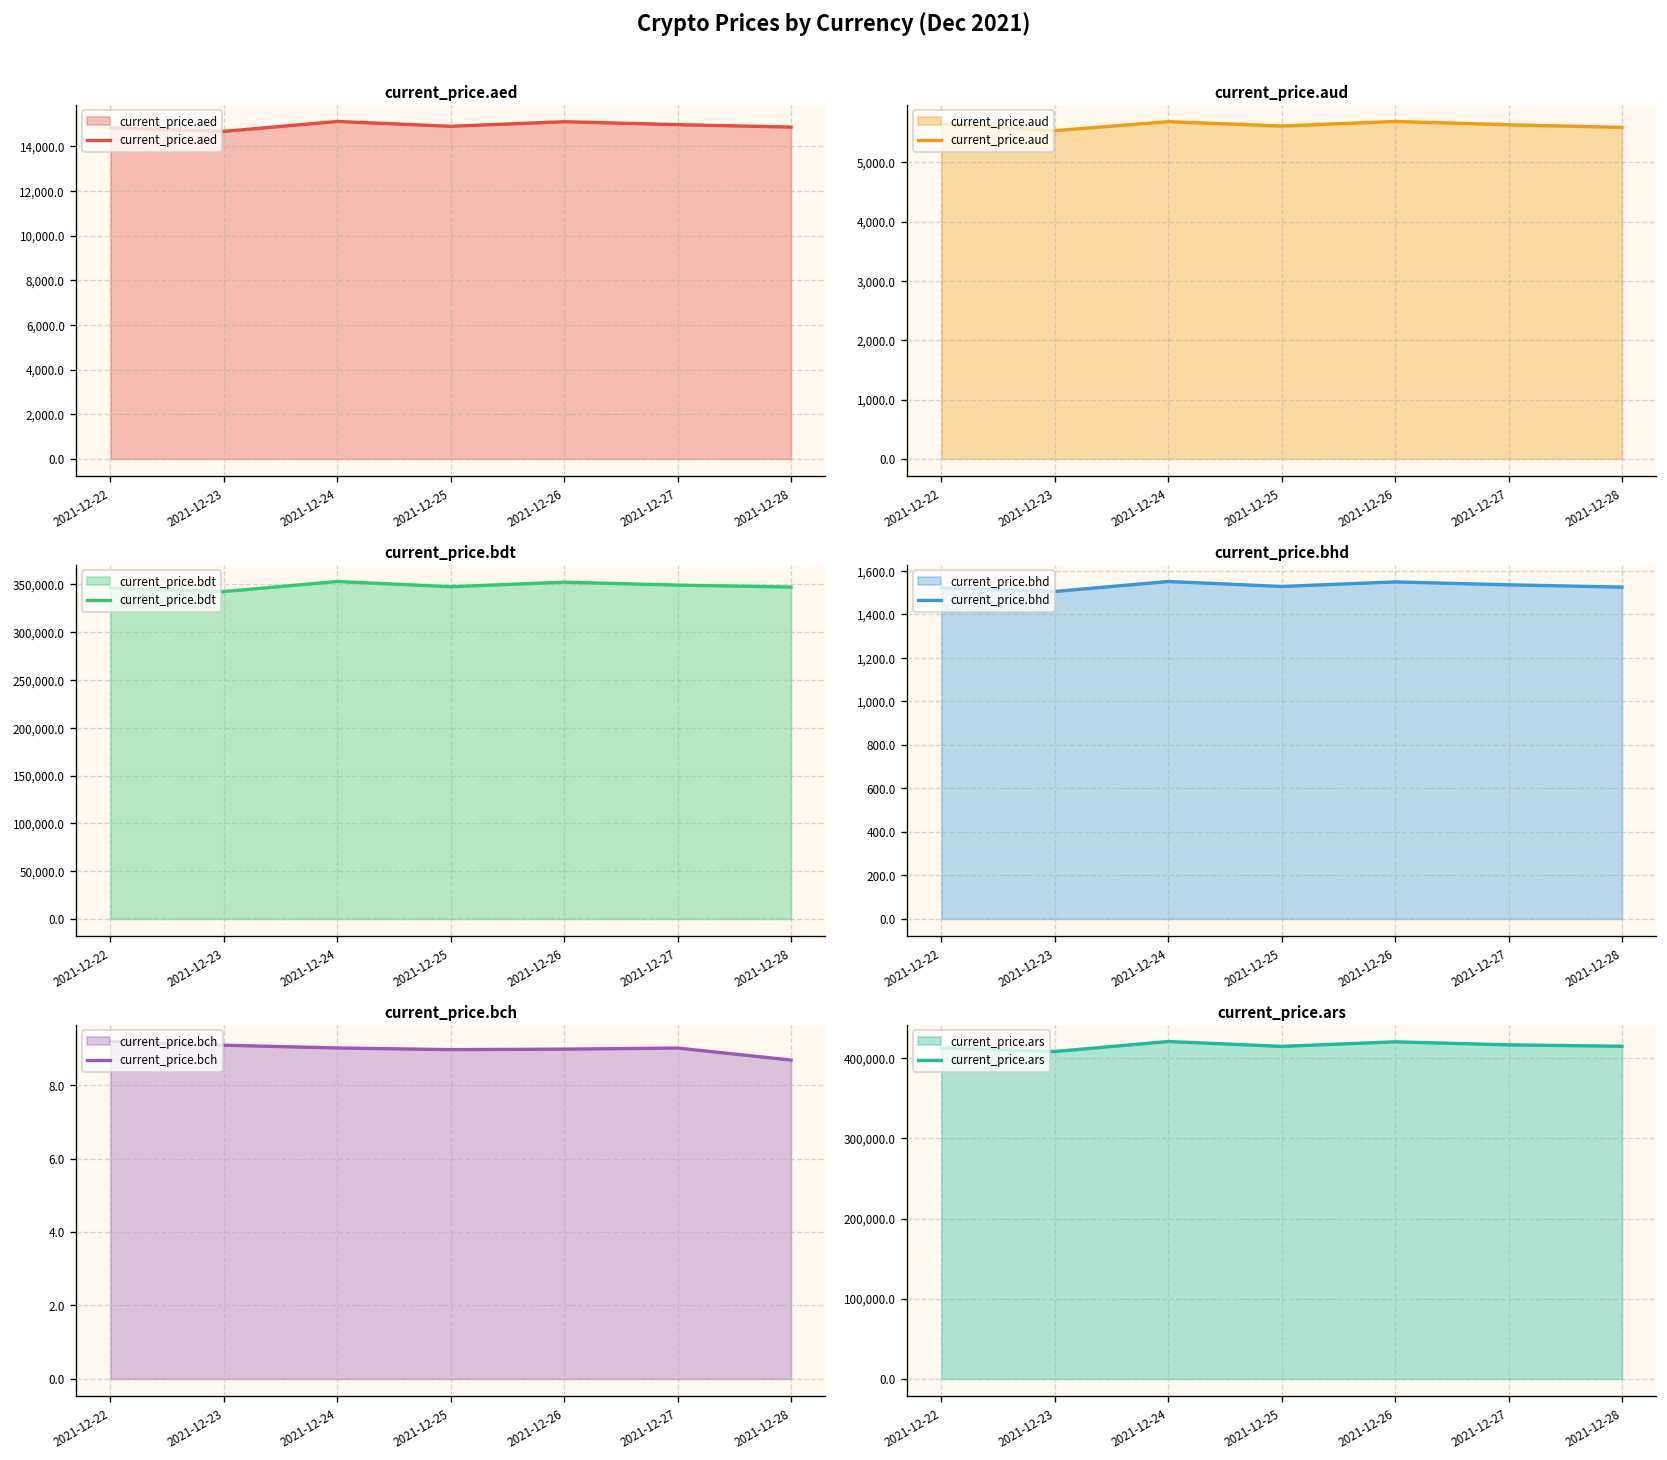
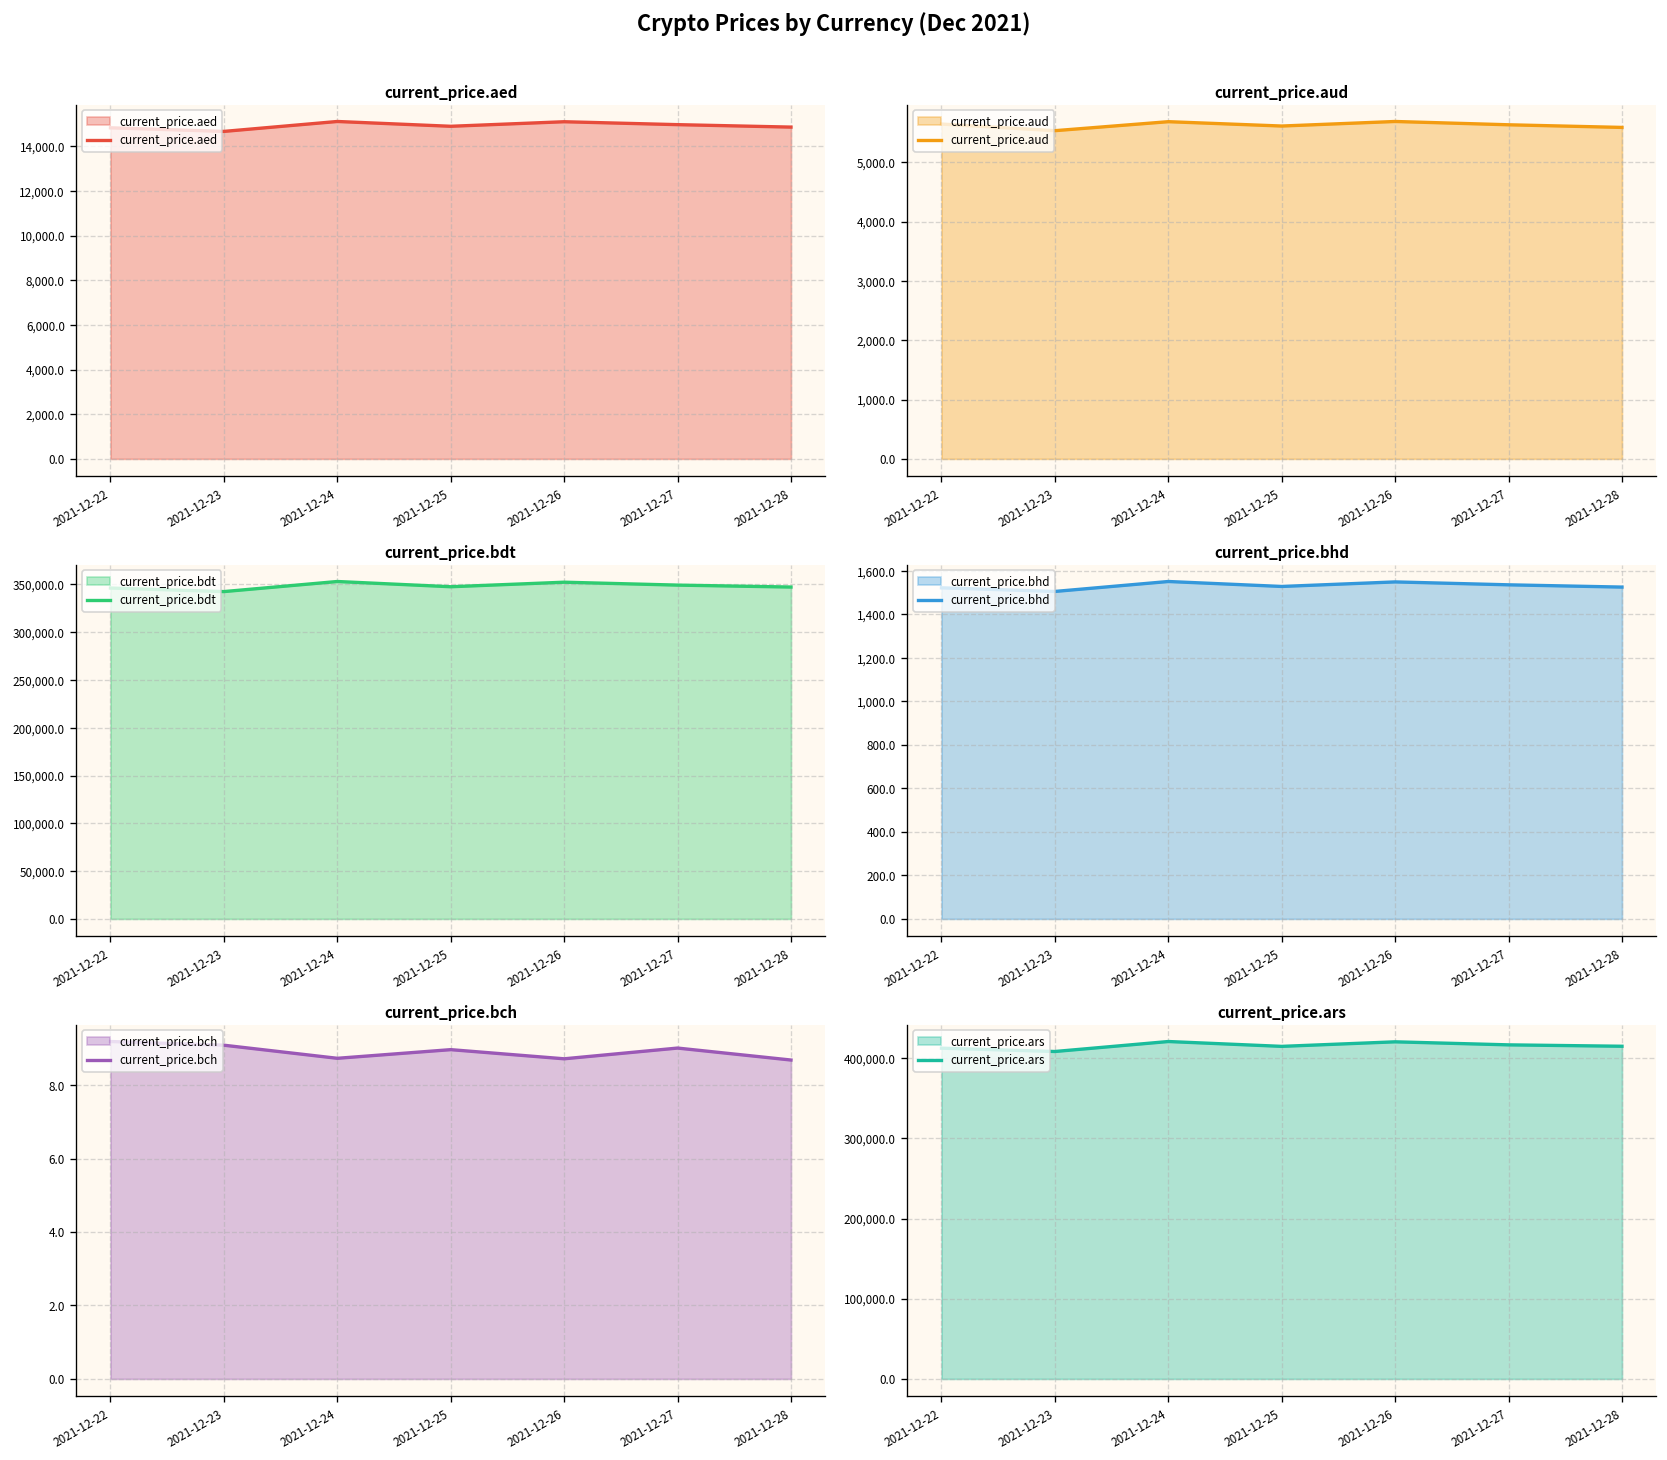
  {
    "current_price.aed": {
      "2021-12-23": "14,700",
      "2021-12-24": "15,100",
      "2021-12-25": "14,900",
      "2021-12-26": "15,100",
      "2021-12-27": "15,000",
      "2021-12-28": "14,900"
    },
    "current_price.aud": {
      "2021-12-23": "5,500",
      "2021-12-24": "5,700",
      "2021-12-25": "5,600",
      "2021-12-26": "5,700",
      "2021-12-27": "5,600",
      "2021-12-28": "5,600"
    },
    "current_price.bdt": {
      "2021-12-23": "340,000",
      "2021-12-24": "350,000",
      "2021-12-25": "350,000",
      "2021-12-26": "350,000",
      "2021-12-27": "350,000",
      "2021-12-28": "350,000"
    },
    "current_price.bhd": {
      "2021-12-23": "1,510",
      "2021-12-24": "1,550",
      "2021-12-25": "1,530",
      "2021-12-26": "1,550",
      "2021-12-27": "1,540",
      "2021-12-28": "1,530"
    },
    "current_price.bch": {
      "2021-12-23": "9.1",
-     "2021-12-24": "9.0",
+     "2021-12-24": "8.7",
      "2021-12-25": "9.0",
-     "2021-12-26": "9.0",
+     "2021-12-26": "8.7",
      "2021-12-27": "9.0",
      "2021-12-28": "8.7"
    },
    "current_price.ars": {
      "2021-12-23": "410,000",
      "2021-12-24": "420,000",
      "2021-12-25": "410,000",
      "2021-12-26": "420,000",
      "2021-12-27": "420,000",
      "2021-12-28": "410,000"
    }
  }
